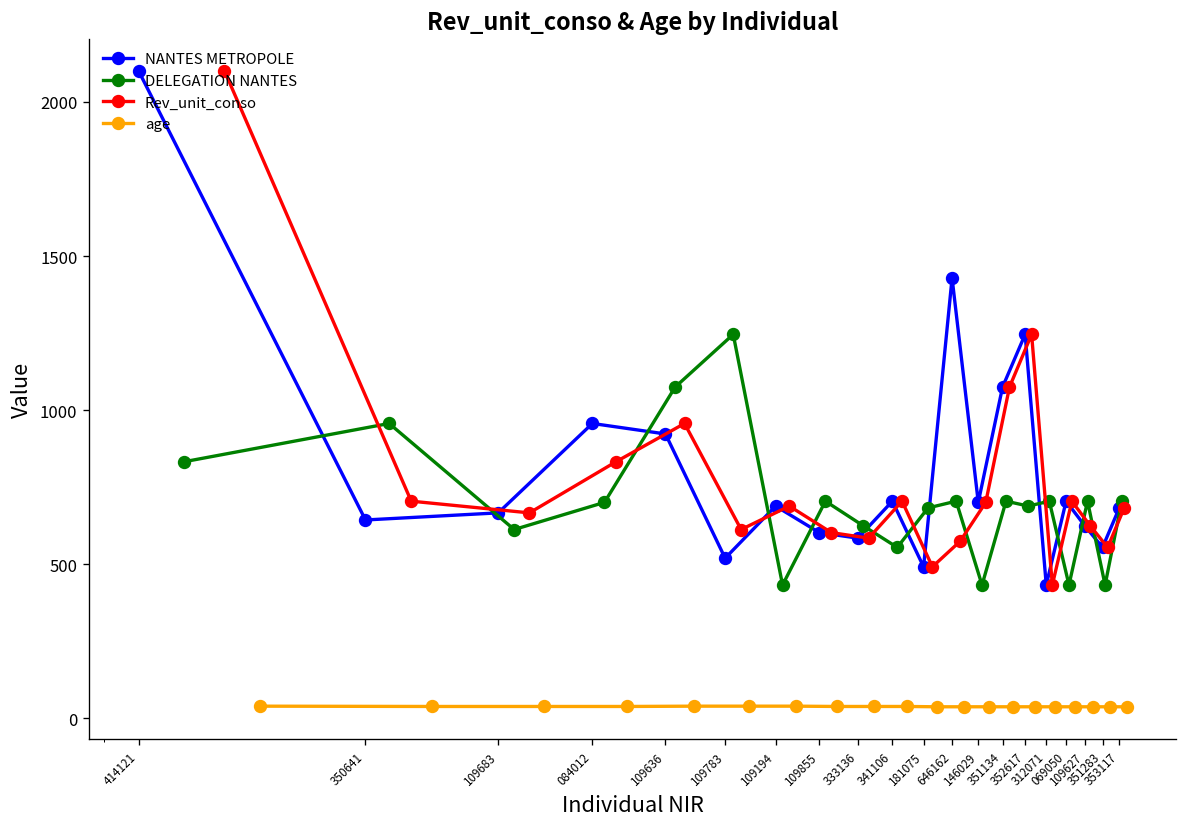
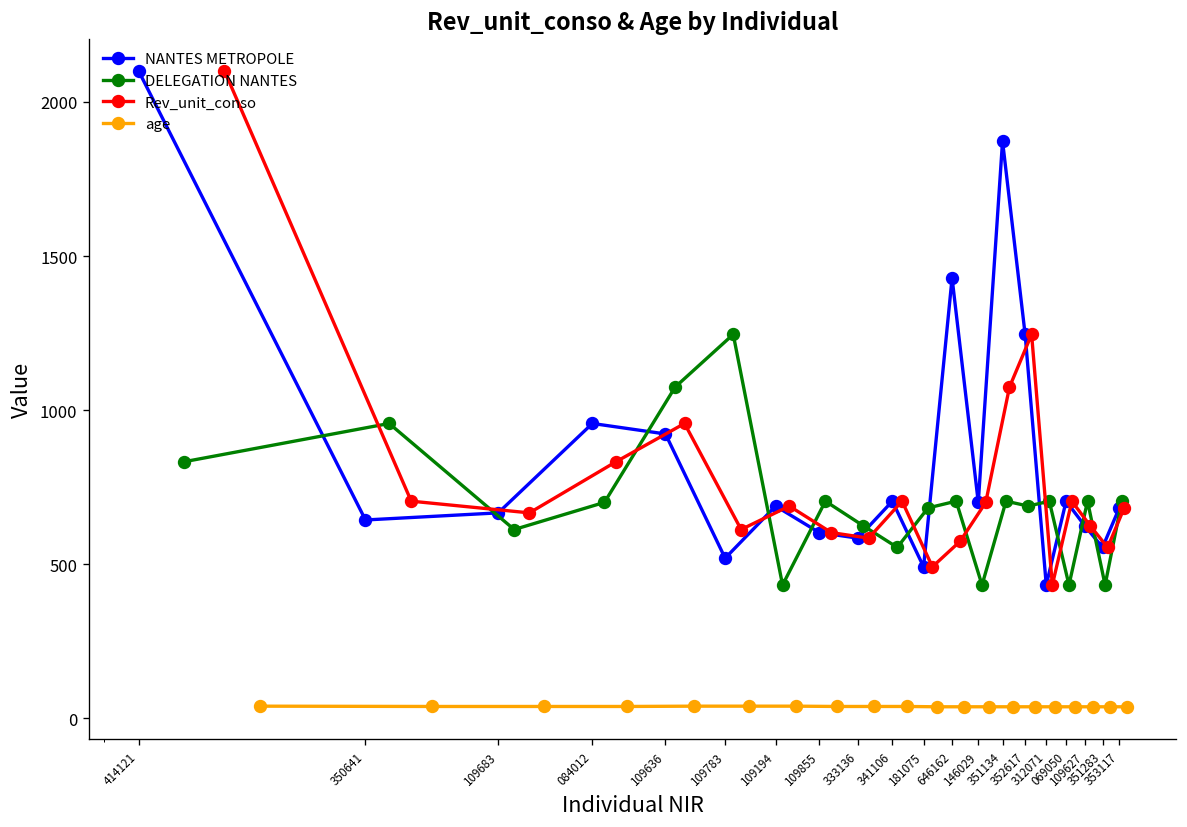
  {
    "NANTES METROPOLE": {
      "414121": 2100,
      "350641": 640,
      "109683": 670,
      "084012": 960,
      "109636": 920,
      "109783": 520,
      "109194": 690,
      "109855": 600,
      "333136": 590,
      "341106": 710,
      "181075": 490,
      "646162": 1430,
      "146029": 700,
-     "351134": 1080,
+     "351134": 1870,
      "352617": 1250,
      "312071": 430,
      "069050": 710,
      "109627": 630,
      "351283": 560,
      "353117": 680
    }
  }
